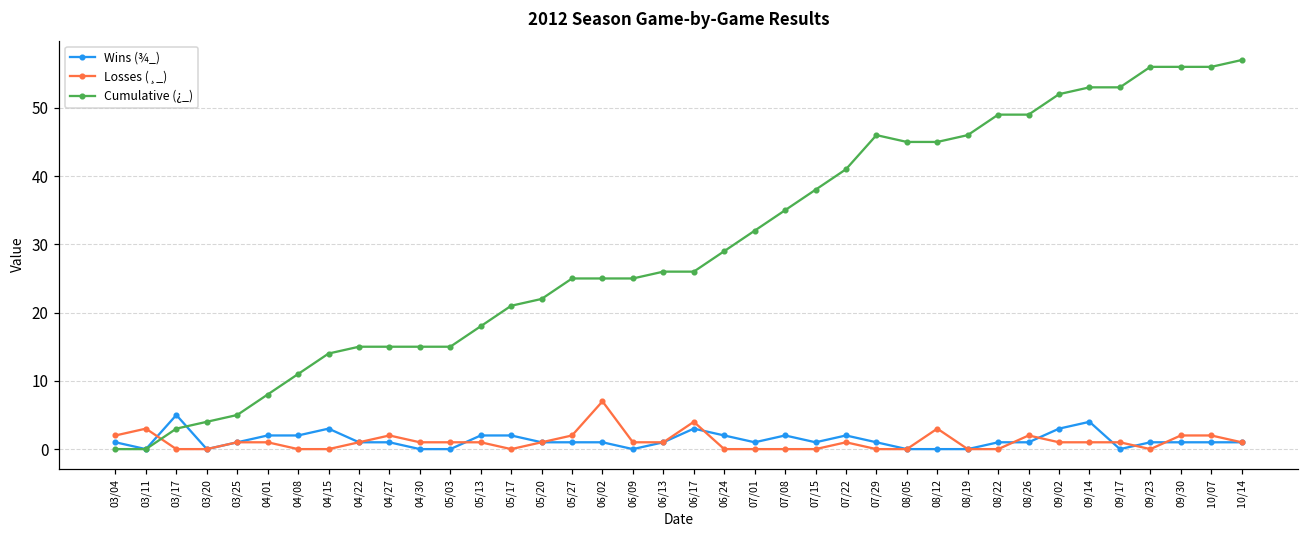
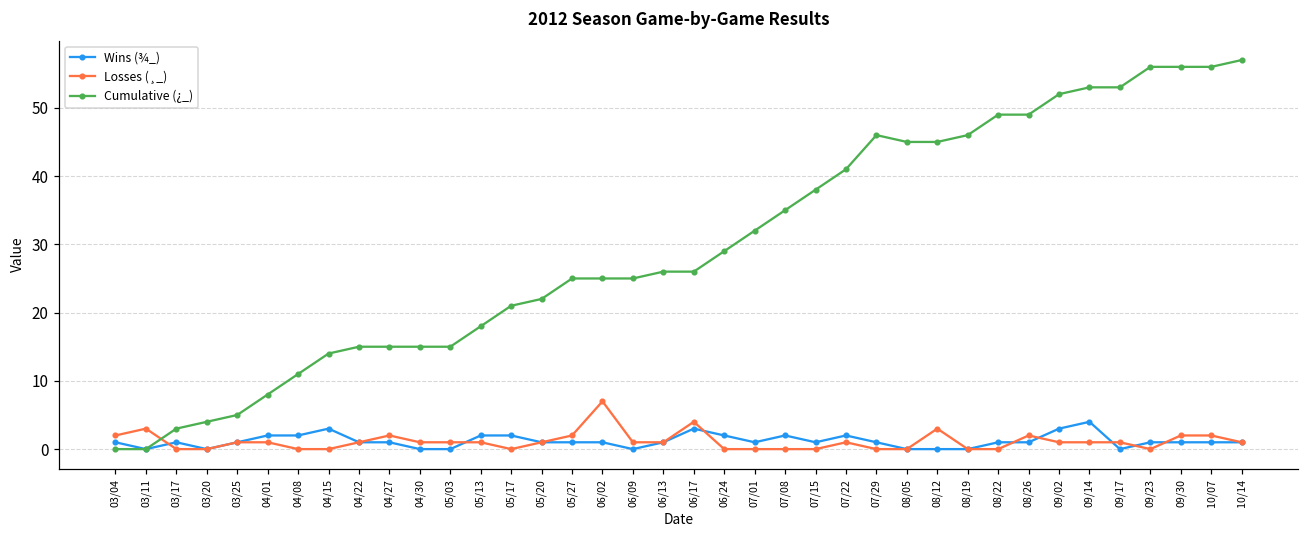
  {
    "Wins (¾_)": {
      "03/04": 1,
-     "03/17": 5,
+     "03/17": 1,
      "04/01": 2,
      "04/08": 2,
      "04/15": 3,
      "04/27": 1,
      "04/30": 0,
      "05/03": 0,
      "05/13": 2,
      "05/17": 2,
      "05/27": 1,
      "06/02": 1,
      "06/09": 0,
      "06/17": 3,
      "06/24": 2,
      "07/01": 1,
      "07/08": 2,
      "07/15": 1,
      "07/22": 2,
      "07/29": 1,
      "08/12": 0,
      "08/22": 1,
      "08/26": 1,
      "09/02": 3,
      "09/14": 4,
      "09/17": 0,
      "09/23": 1,
      "09/30": 1,
      "10/07": 1
    },
    "Losses (¸_)": {
      "03/04": 2,
      "03/11": 3,
      "03/17": 0,
      "04/01": 1,
      "04/08": 0,
      "04/15": 0,
      "04/27": 2,
      "04/30": 1,
      "05/03": 1,
      "05/13": 1,
      "05/17": 0,
      "05/27": 2,
      "06/02": 7,
      "06/09": 1,
      "06/17": 4,
      "06/24": 0,
      "07/01": 0,
      "07/08": 0,
      "07/15": 0,
      "07/22": 1,
      "07/29": 0,
      "08/12": 3,
      "08/22": 0,
      "08/26": 2,
      "09/02": 1,
      "09/14": 1,
      "09/17": 1,
      "09/23": 0,
      "09/30": 2,
      "10/07": 2
    },
    "Cumulative (¿_)": {
      "03/04": 0,
      "03/17": 3,
      "03/20": 4,
      "03/25": 5,
      "04/01": 8,
      "04/08": 11,
      "04/15": 14,
      "04/22": 15,
      "04/27": 15,
      "04/30": 15,
      "05/03": 15,
      "05/13": 18,
      "05/17": 21,
      "05/20": 22,
      "05/27": 25,
      "06/02": 25,
      "06/09": 25,
      "06/13": 26,
      "06/17": 26,
      "06/24": 29,
      "07/01": 32,
      "07/08": 35,
      "07/15": 38,
      "07/22": 41,
      "07/29": 46,
      "08/05": 45,
      "08/12": 45,
      "08/19": 46,
      "08/22": 49,
      "08/26": 49,
      "09/02": 52,
      "09/14": 53,
      "09/17": 53,
      "09/23": 56,
      "09/30": 56,
      "10/07": 56,
      "10/14": 57
    }
  }
